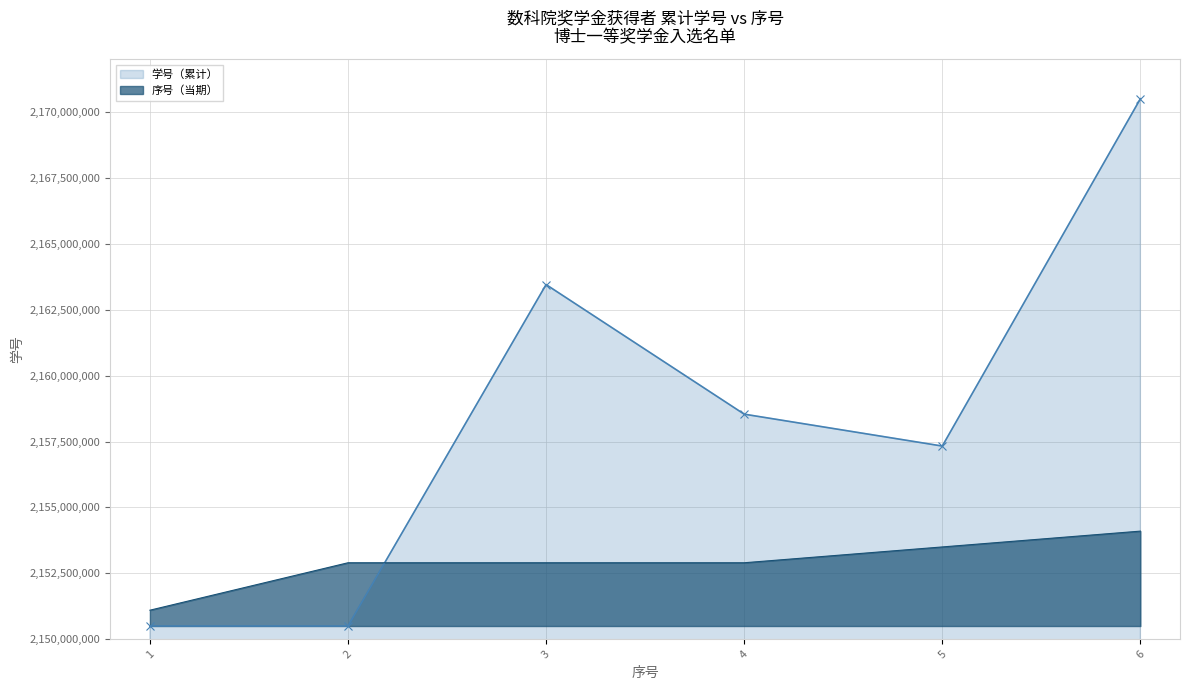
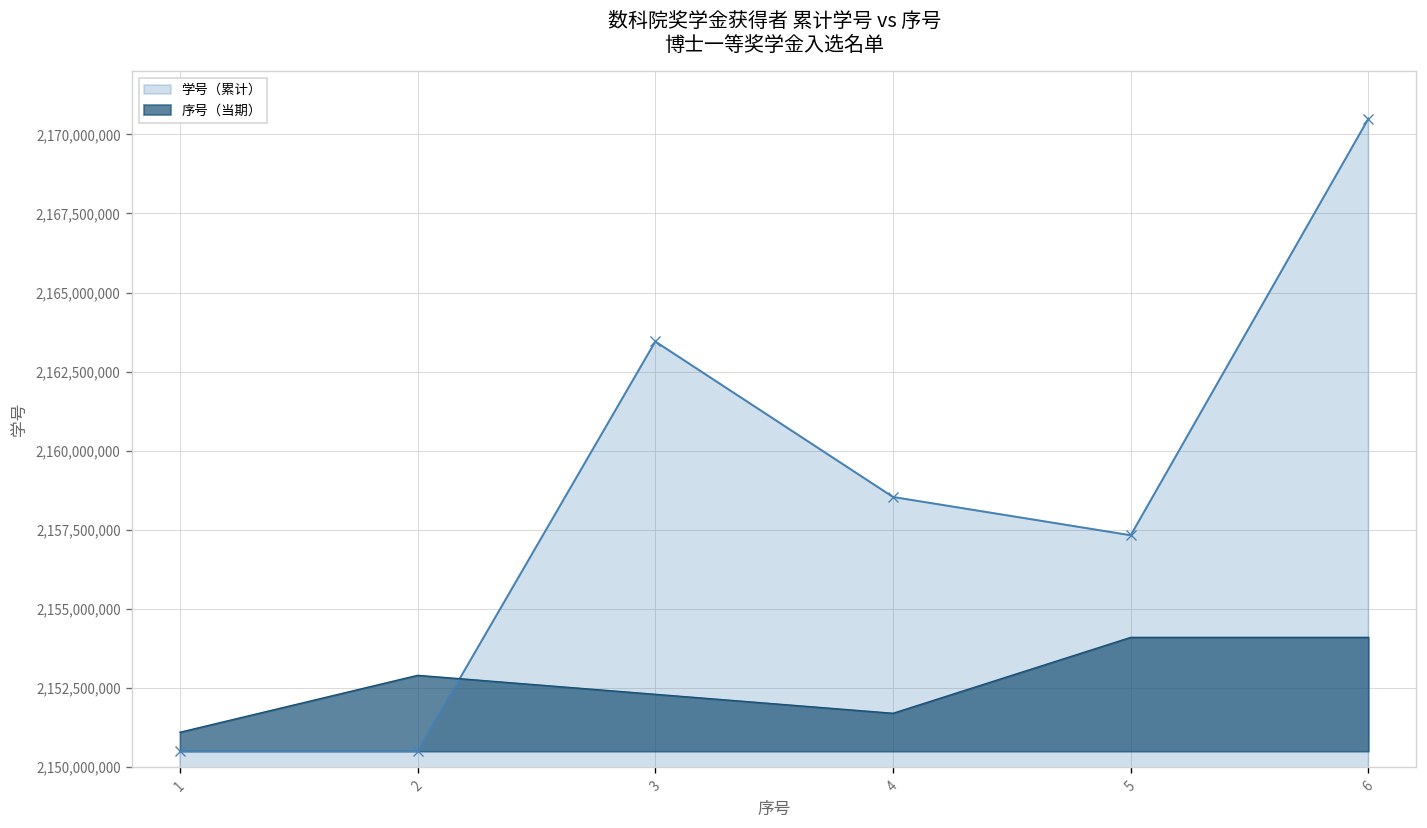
  {
    "学号（累计）": {
      "1": "2,150,500,000",
      "2": "2,150,500,000",
      "3": "2,163,500,000",
      "4": "2,158,500,000",
      "5": "2,157,300,000",
      "6": "2,170,500,000"
    },
    "序号（当期）": {
      "1": "2,151,100,000",
      "2": "2,152,900,000",
-     "3": "2,152,900,000",
-     "4": "2,152,900,000",
-     "5": "2,153,500,000",
+     "3": "2,152,300,000",
+     "4": "2,151,700,000",
+     "5": "2,154,100,000",
      "6": "2,154,100,000"
    }
  }
